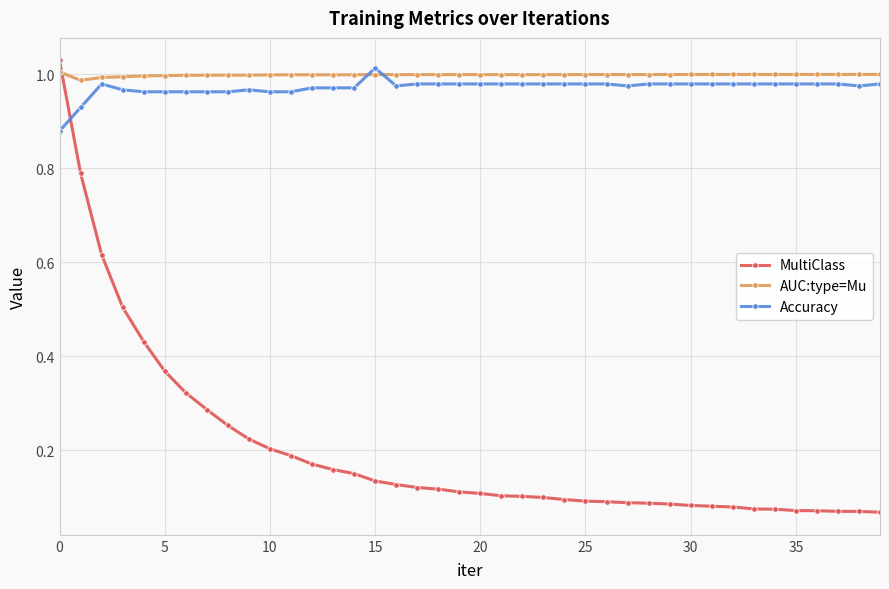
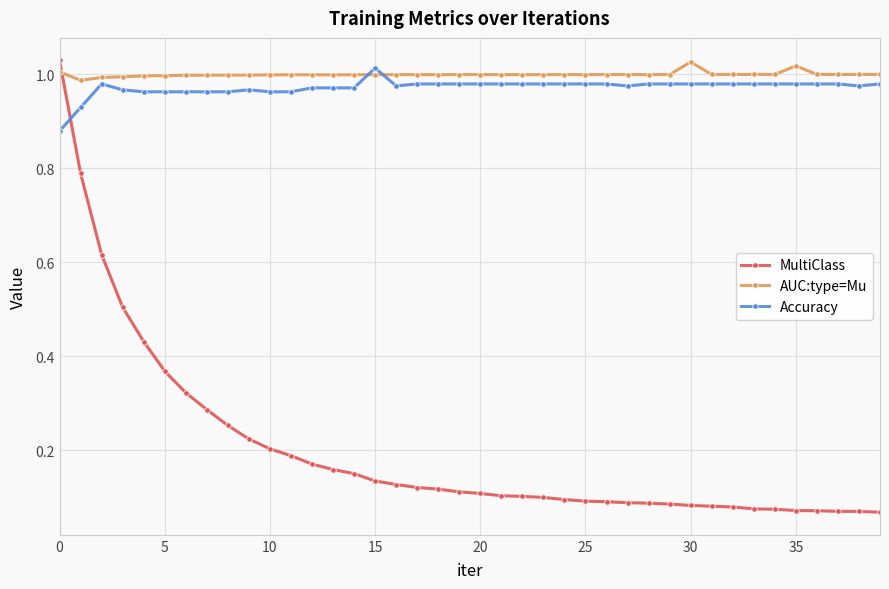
  {
    "MultiClass": {
      "0": 1.03,
      "5": 0.37,
      "10": 0.20,
      "15": 0.14,
      "20": 0.11,
      "25": 0.09,
      "30": 0.08,
      "35": 0.07
    },
    "AUC:type=Mu": {
      "0": 1.00,
      "5": 1.00,
      "10": 1.00,
      "15": 1.00,
      "20": 1.00,
      "25": 1.00,
-     "30": 1.00,
-     "35": 1.00
+     "30": 1.03,
+     "35": 1.02
    },
    "Accuracy": {
      "0": 0.88,
      "5": 0.96,
      "10": 0.96,
      "15": 1.01,
      "20": 0.98,
      "25": 0.98,
      "30": 0.98,
      "35": 0.98
    }
  }
